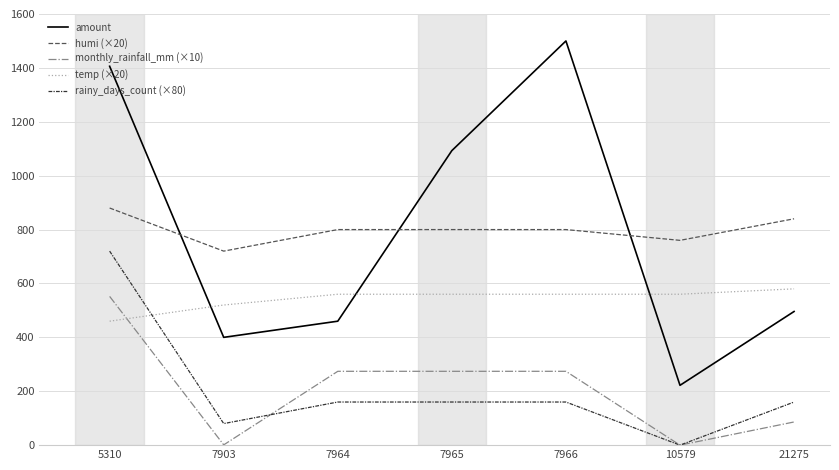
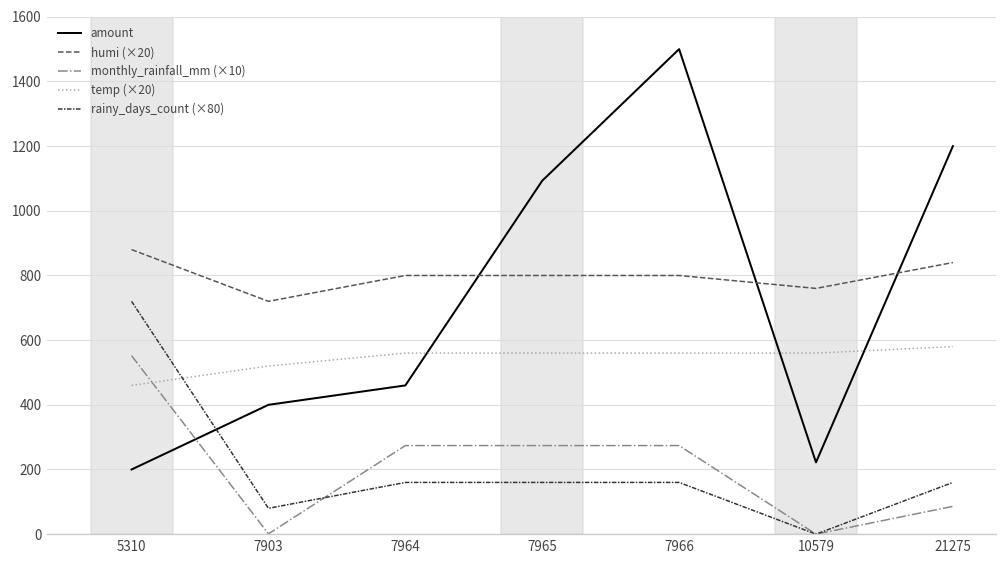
  {
    "amount": {
-     "5310": 1410,
+     "5310": 200,
      "7903": 400,
      "7964": 460,
      "7965": 1090,
      "7966": 1500,
      "10579": 220,
-     "21275": 500
+     "21275": 1200
    }
  }
